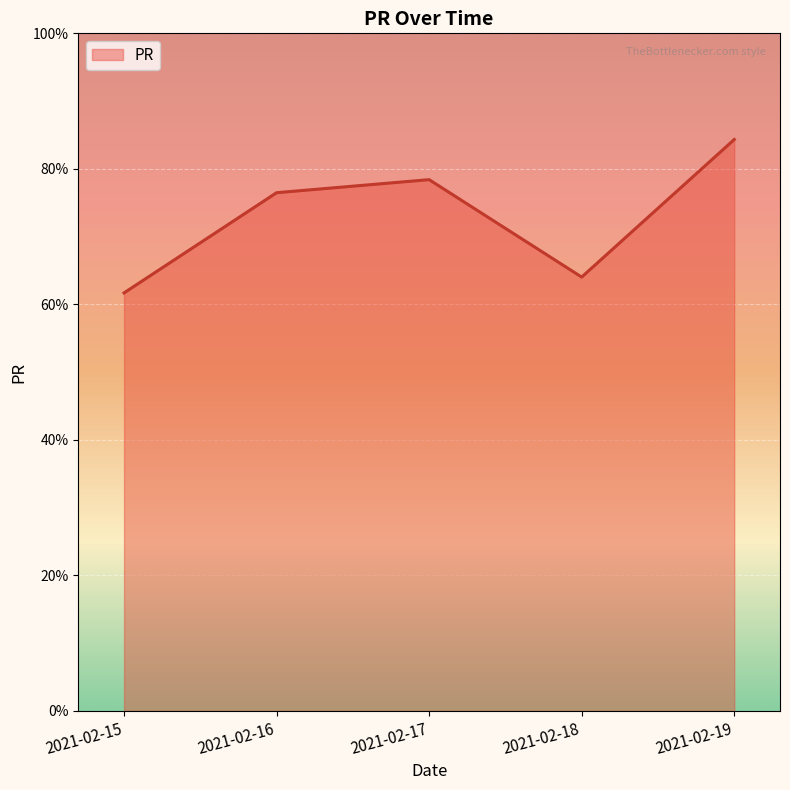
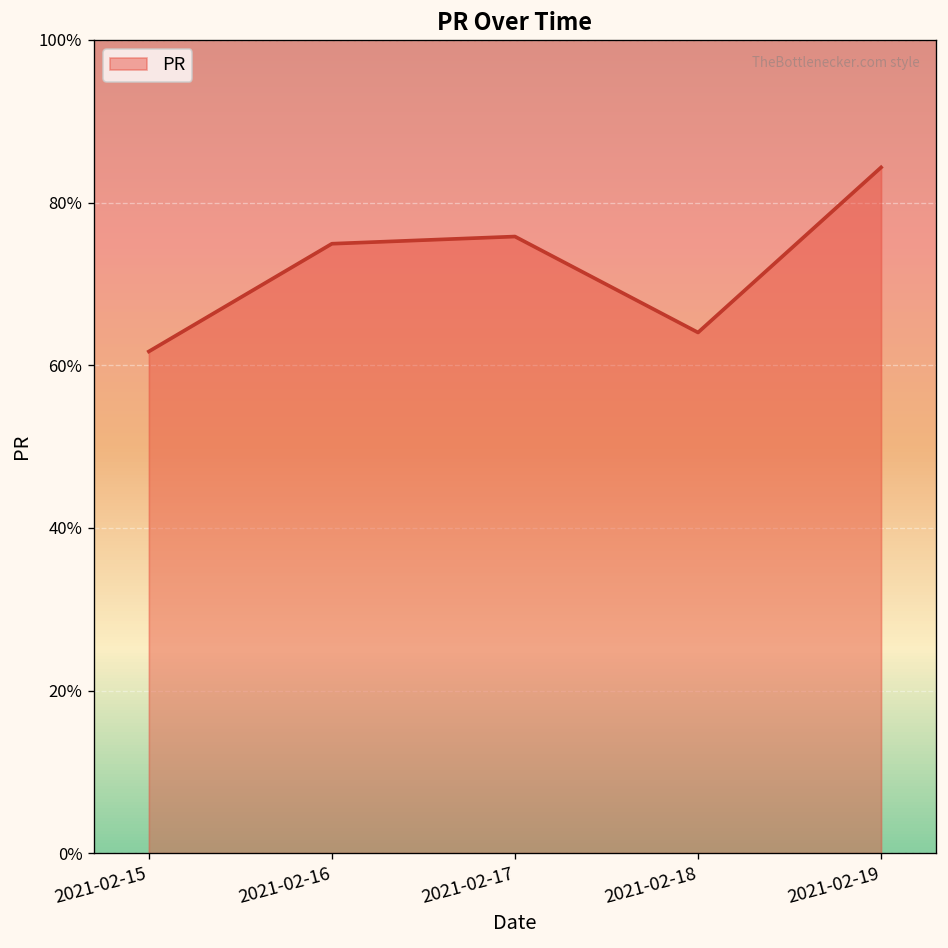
  {
    "2021-02-15": "62%",
-   "2021-02-16": "76%",
-   "2021-02-17": "78%",
+   "2021-02-16": "75%",
+   "2021-02-17": "76%",
    "2021-02-18": "64%",
    "2021-02-19": "84%"
  }
